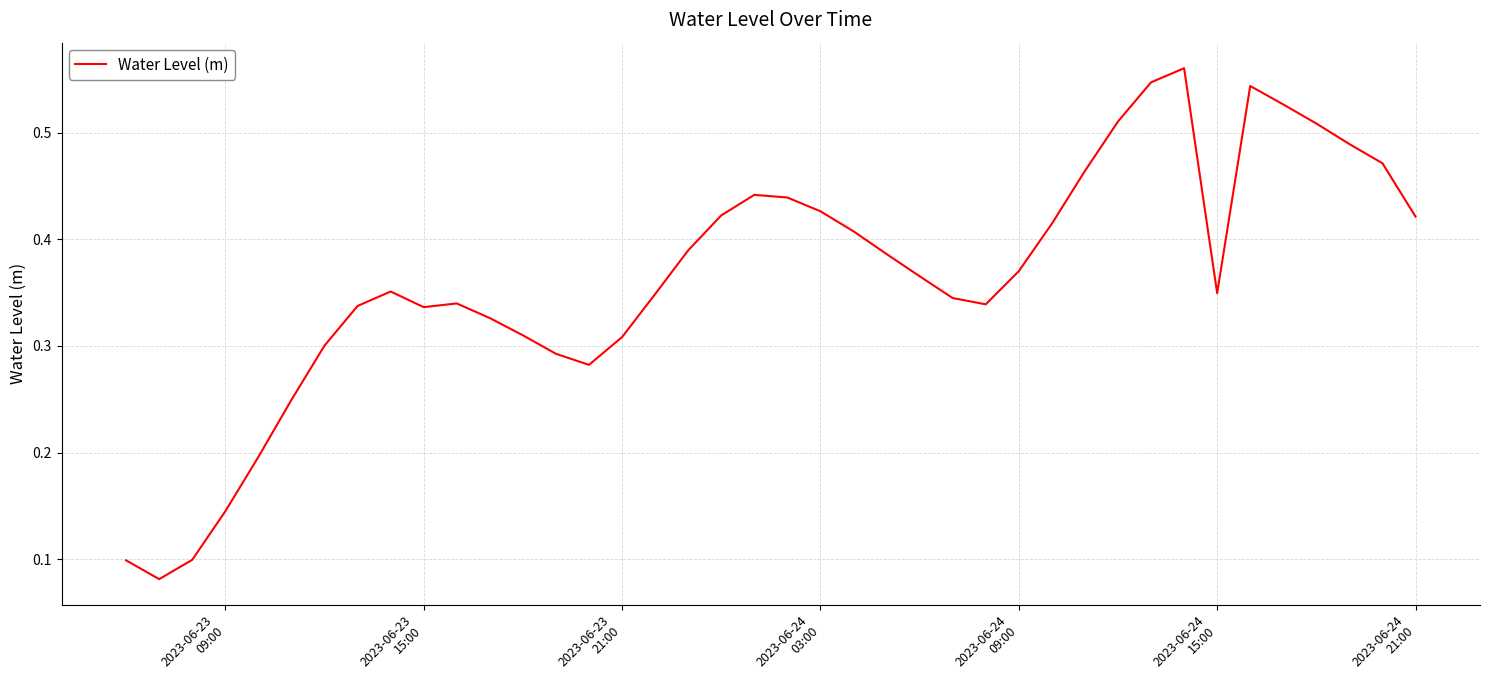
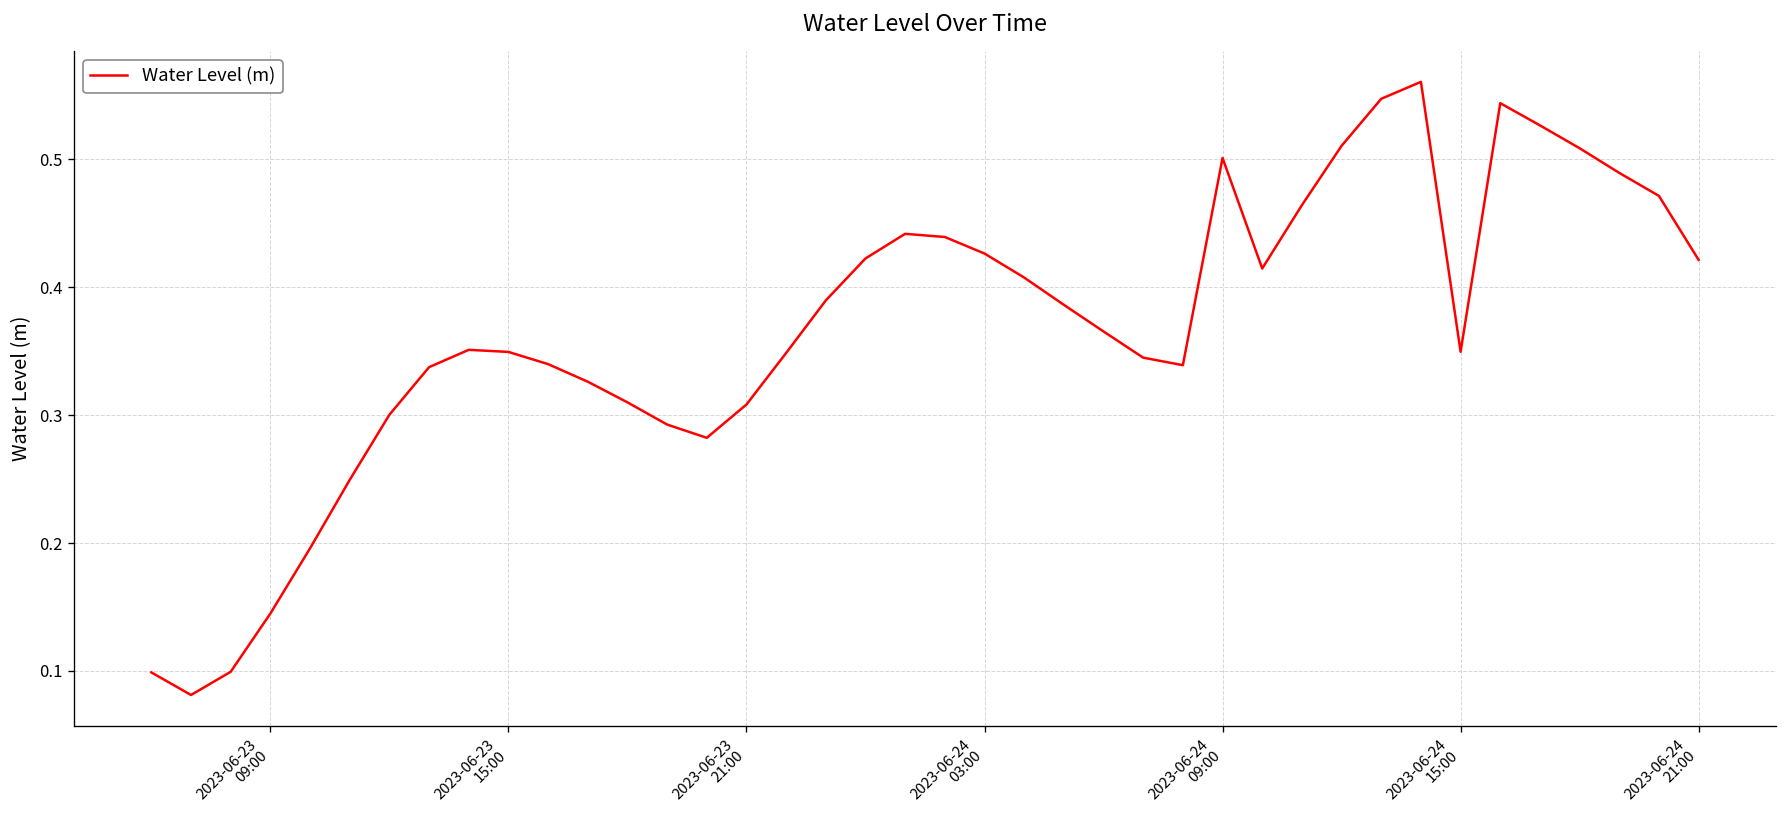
  {
    "2023-06-23 09:00": 0.145,
-   "2023-06-23 15:00": 0.336,
+   "2023-06-23 15:00": 0.349,
    "2023-06-23 21:00": 0.308,
    "2023-06-24 03:00": 0.426,
-   "2023-06-24 09:00": 0.370,
+   "2023-06-24 09:00": 0.501,
    "2023-06-24 15:00": 0.350,
    "2023-06-24 21:00": 0.421
  }
